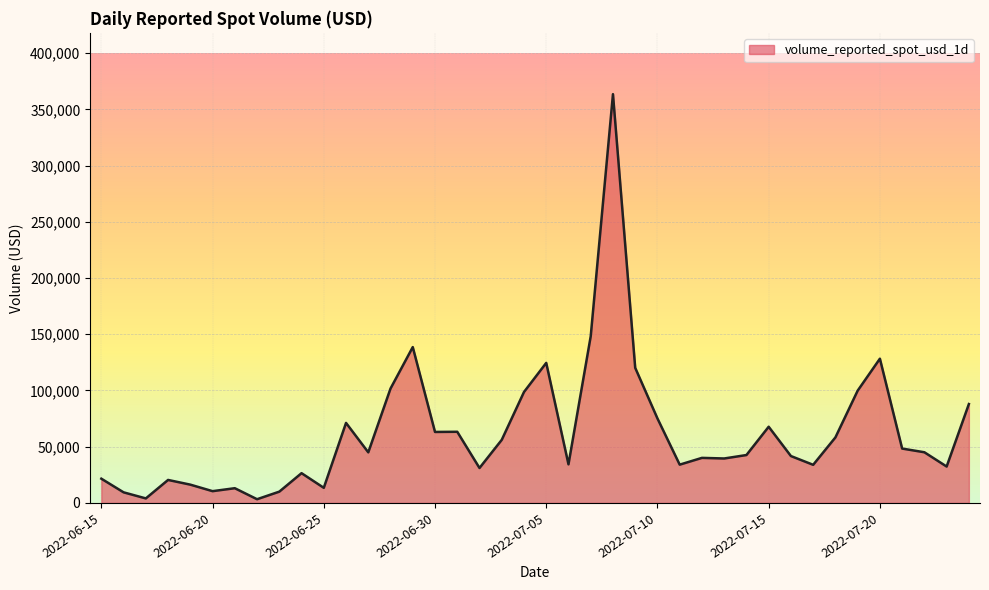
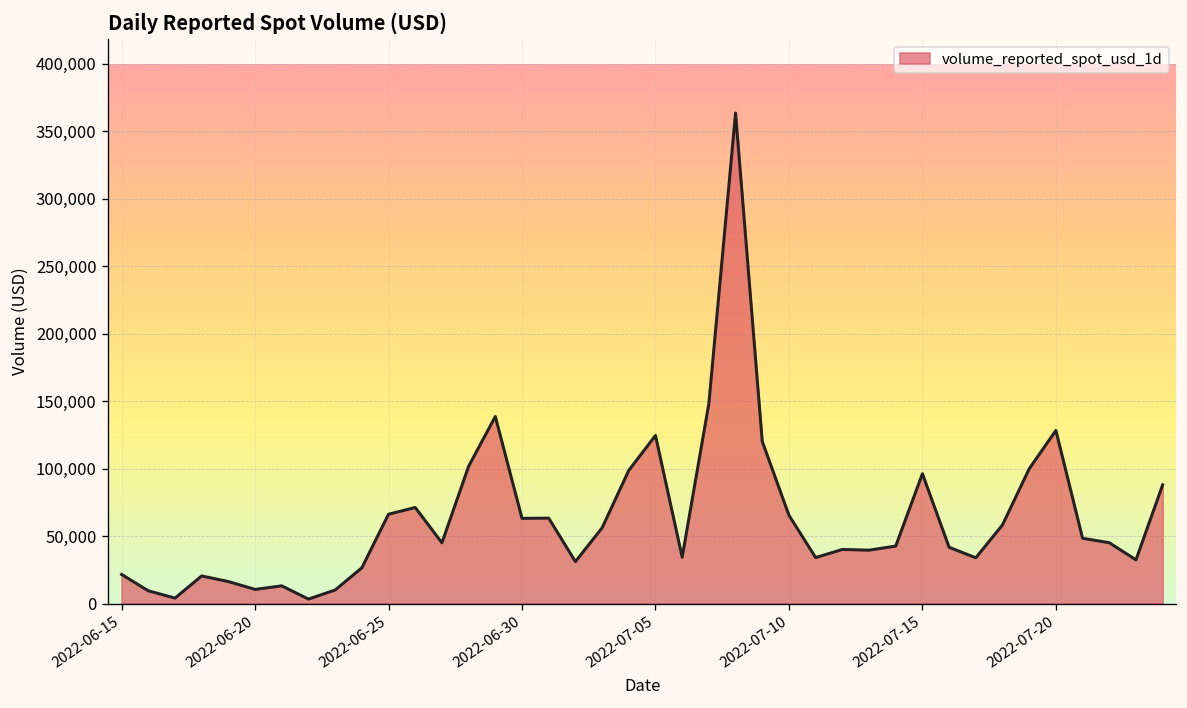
  {
    "2022-06-15": "22,000",
    "2022-06-20": "10,000",
-   "2022-06-25": "13,000",
+   "2022-06-25": "66,000",
    "2022-06-30": "63,000",
    "2022-07-05": "125,000",
-   "2022-07-10": "75,000",
-   "2022-07-15": "68,000",
+   "2022-07-10": "65,000",
+   "2022-07-15": "96,000",
    "2022-07-20": "128,000"
  }
